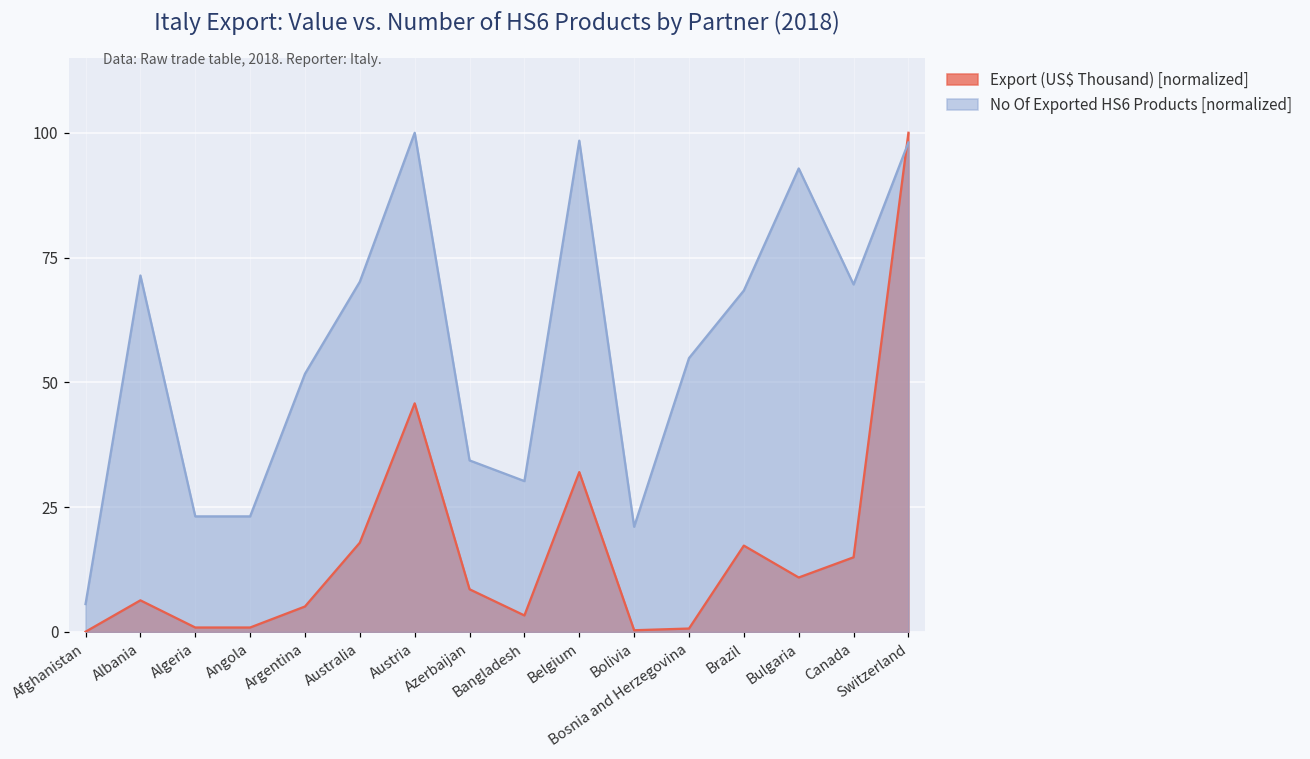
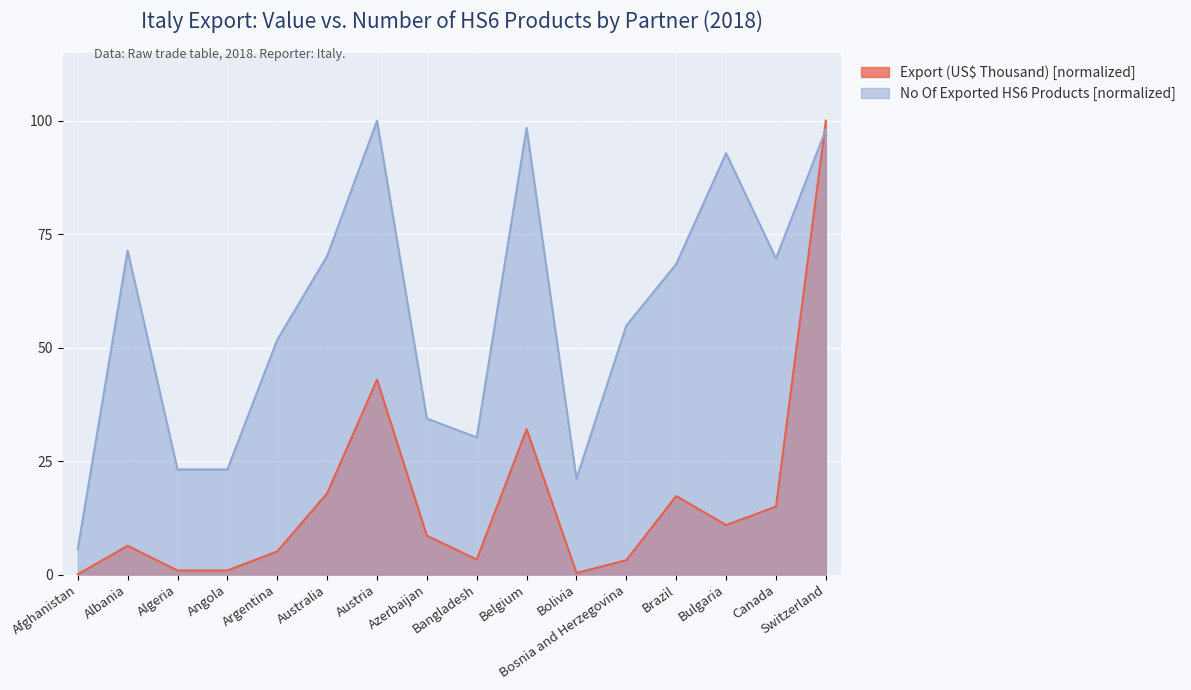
  {
    "Export (US$ Thousand) [normalized]": {
      "Afghanistan": 0,
      "Albania": 6,
      "Algeria": 1,
      "Angola": 1,
      "Argentina": 5,
      "Australia": 18,
-     "Austria": 46,
+     "Austria": 43,
      "Azerbaijan": 9,
      "Bangladesh": 3,
      "Belgium": 32,
      "Bolivia": 0,
-     "Bosnia and Herzegovina": 1,
+     "Bosnia and Herzegovina": 3,
      "Brazil": 17,
      "Bulgaria": 11,
      "Canada": 15,
      "Switzerland": 100
    },
    "No Of Exported HS6 Products [normalized]": {
      "Afghanistan": 6,
      "Albania": 71,
      "Algeria": 23,
      "Angola": 23,
      "Argentina": 52,
      "Australia": 70,
      "Austria": 100,
      "Azerbaijan": 34,
      "Bangladesh": 30,
      "Belgium": 98,
      "Bolivia": 21,
      "Bosnia and Herzegovina": 55,
      "Brazil": 68,
      "Bulgaria": 93,
      "Canada": 70,
      "Switzerland": 98
    }
  }
